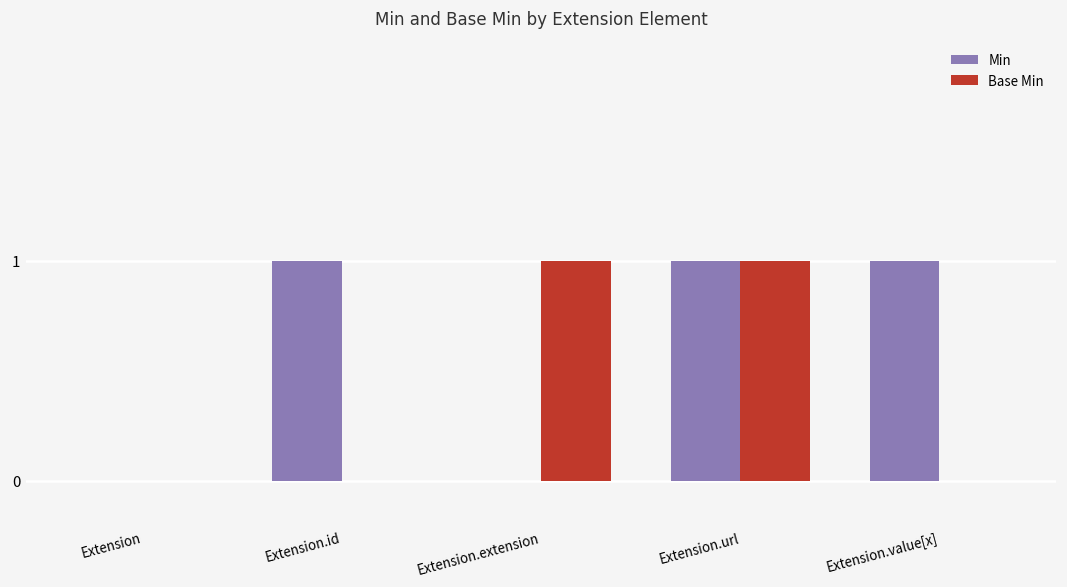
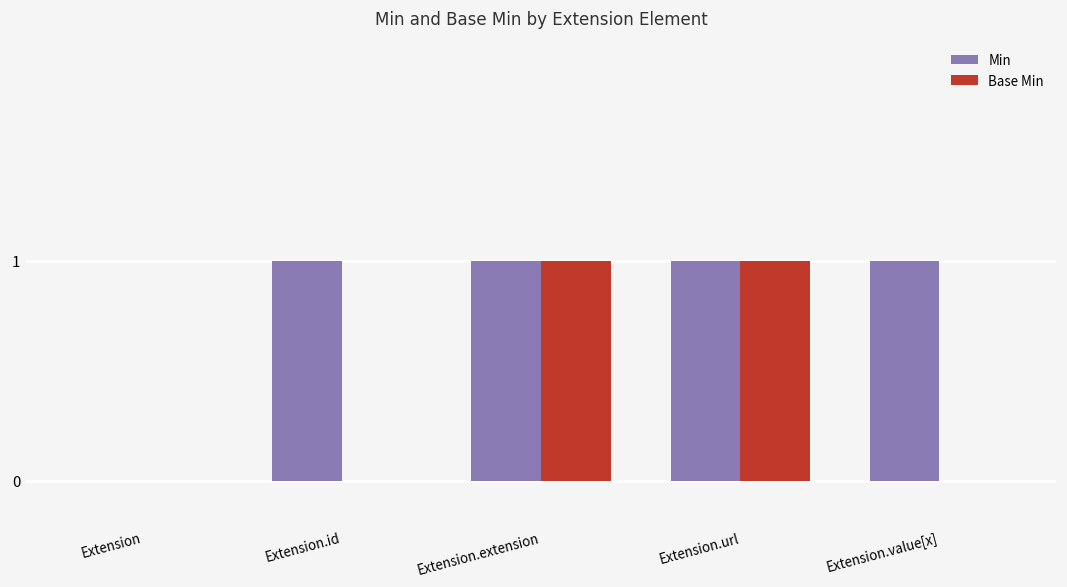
  {
    "Min": {
      "Extension": 0,
      "Extension.id": 1,
-     "Extension.extension": 0,
+     "Extension.extension": 1,
      "Extension.url": 1,
      "Extension.value[x]": 1
    },
    "Base Min": {
      "Extension": 0,
      "Extension.id": 0,
      "Extension.extension": 1,
      "Extension.url": 1,
      "Extension.value[x]": 0
    }
  }
